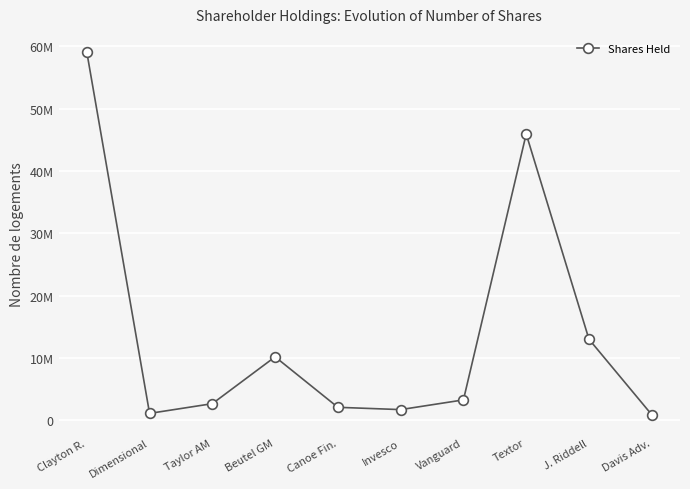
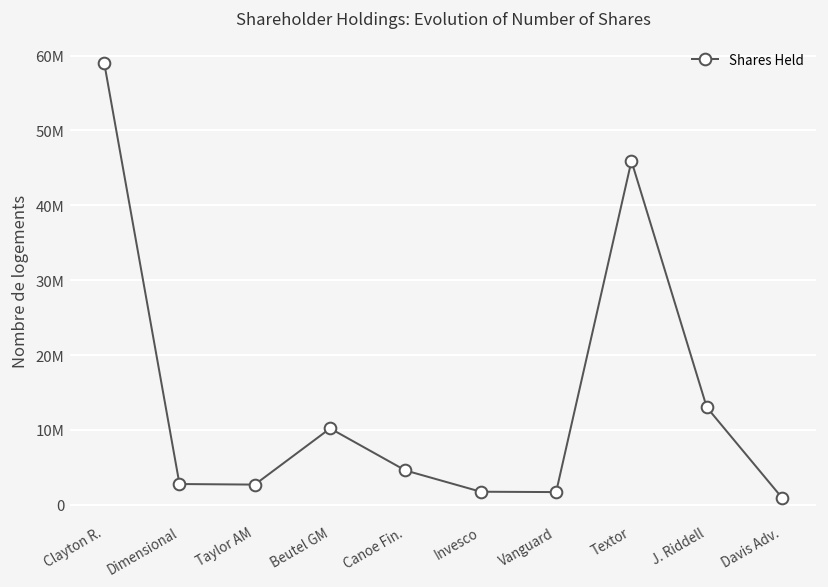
  {
    "Clayton R.": 59000000,
-   "Dimensional": 1000000,
+   "Dimensional": 3000000,
    "Taylor AM": 3000000,
    "Beutel GM": 10000000,
-   "Canoe Fin.": 2000000,
+   "Canoe Fin.": 5000000,
    "Invesco": 2000000,
-   "Vanguard": 3000000,
+   "Vanguard": 2000000,
    "Textor": 46000000,
    "J. Riddell": 13000000,
    "Davis Adv.": 1000000
  }
